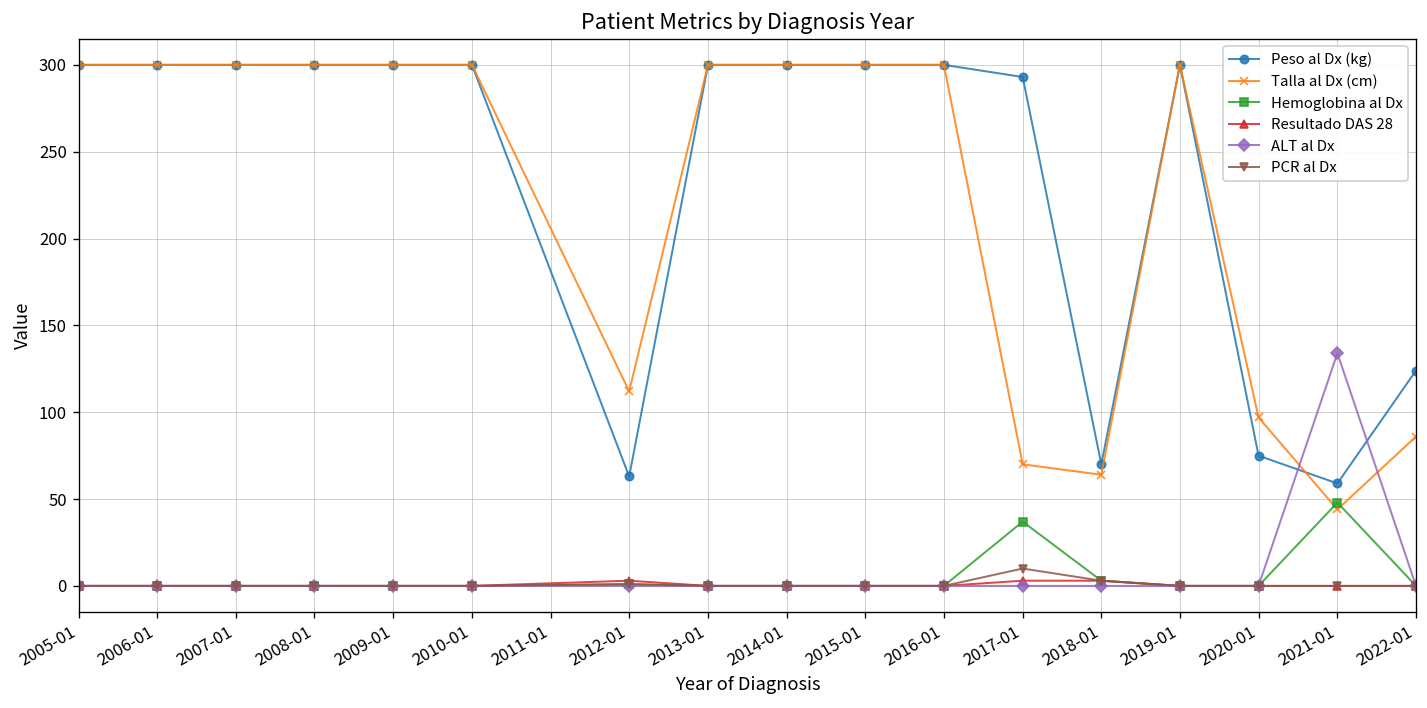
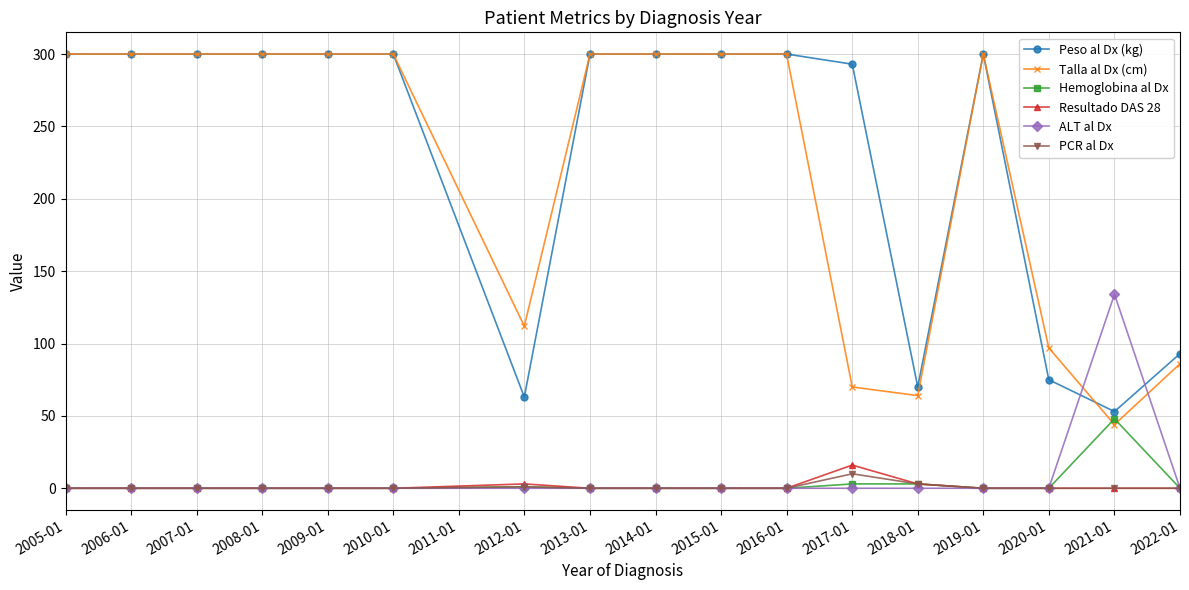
  {
    "Peso al Dx (kg)": {
      "2012-01": 63,
      "2017-01": 293,
      "2018-01": 70,
      "2020-01": 75,
-     "2021-01": 59,
-     "2022-01": 124
+     "2021-01": 53,
+     "2022-01": 93
    },
    "Talla al Dx (cm)": {
      "2012-01": 112,
      "2017-01": 70,
      "2018-01": 64,
      "2020-01": 97,
      "2021-01": 44,
      "2022-01": 86
    },
    "Hemoglobina al Dx": {
-     "2017-01": 37,
+     "2017-01": 3,
      "2021-01": 48
    },
    "Resultado DAS 28": {
      "2012-01": 3,
-     "2017-01": 3
+     "2017-01": 16
    },
    "ALT al Dx": {
      "2017-01": 0,
      "2018-01": 0,
      "2021-01": 134
    },
    "PCR al Dx": {
      "2017-01": 10
    }
  }
